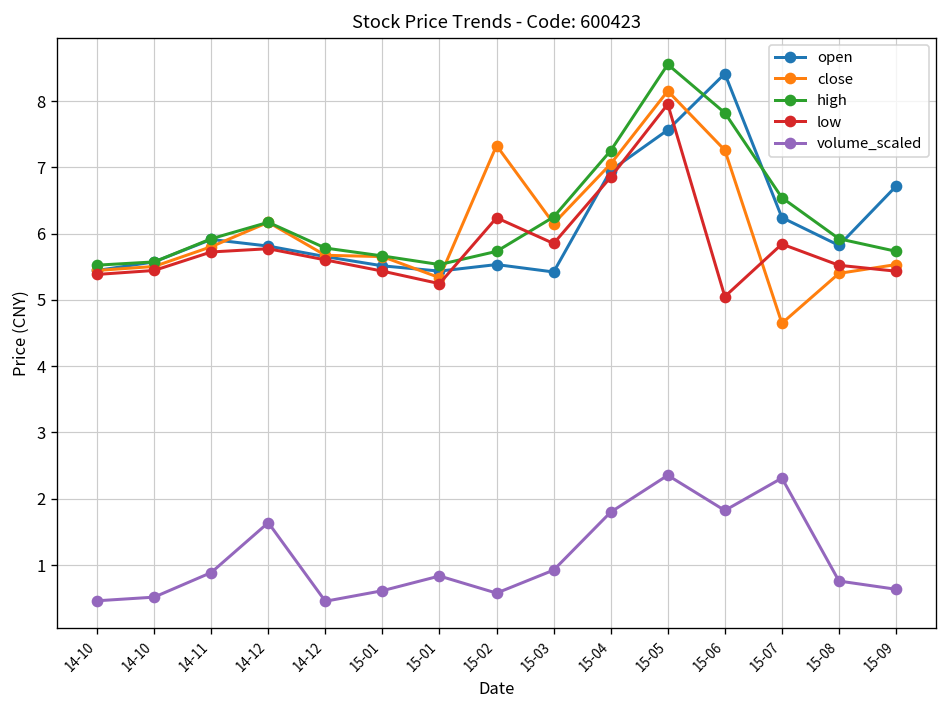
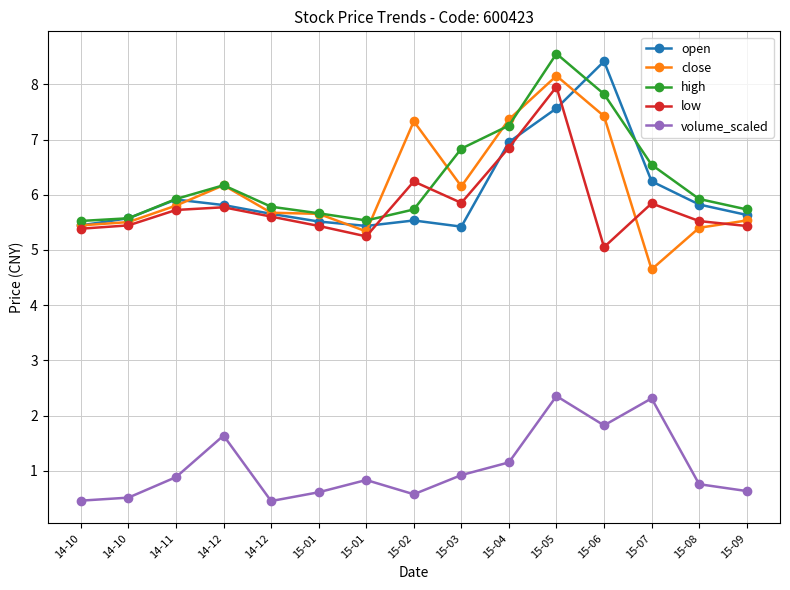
  {
    "open": {
      "15-02": 5.5,
      "15-03": 5.4,
      "15-04": 7.0,
      "15-05": 7.6,
      "15-06": 8.4,
      "15-07": 6.2,
      "15-08": 5.8,
-     "15-09": 6.7
+     "15-09": 5.6
    },
    "close": {
      "14-11": 5.8,
      "15-02": 7.3,
      "15-03": 6.2,
-     "15-04": 7.1,
+     "15-04": 7.4,
      "15-05": 8.2,
-     "15-06": 7.3,
+     "15-06": 7.4,
      "15-07": 4.6,
      "15-08": 5.4,
      "15-09": 5.5
    },
    "high": {
      "15-02": 5.7,
-     "15-03": 6.3,
+     "15-03": 6.8,
      "15-04": 7.3,
      "15-05": 8.6,
      "15-06": 7.8,
      "15-07": 6.5,
      "15-08": 5.9,
      "15-09": 5.7
    },
    "low": {
      "14-11": 5.7,
      "15-02": 6.2,
      "15-03": 5.9,
      "15-04": 6.9,
      "15-05": 8.0,
      "15-06": 5.1,
      "15-07": 5.8,
      "15-08": 5.5,
      "15-09": 5.4
    },
    "volume_scaled": {
      "14-11": 0.9,
      "15-02": 0.6,
      "15-03": 0.9,
-     "15-04": 1.8,
+     "15-04": 1.2,
      "15-05": 2.4,
      "15-06": 1.8,
      "15-07": 2.3,
      "15-08": 0.8,
      "15-09": 0.6
    }
  }
